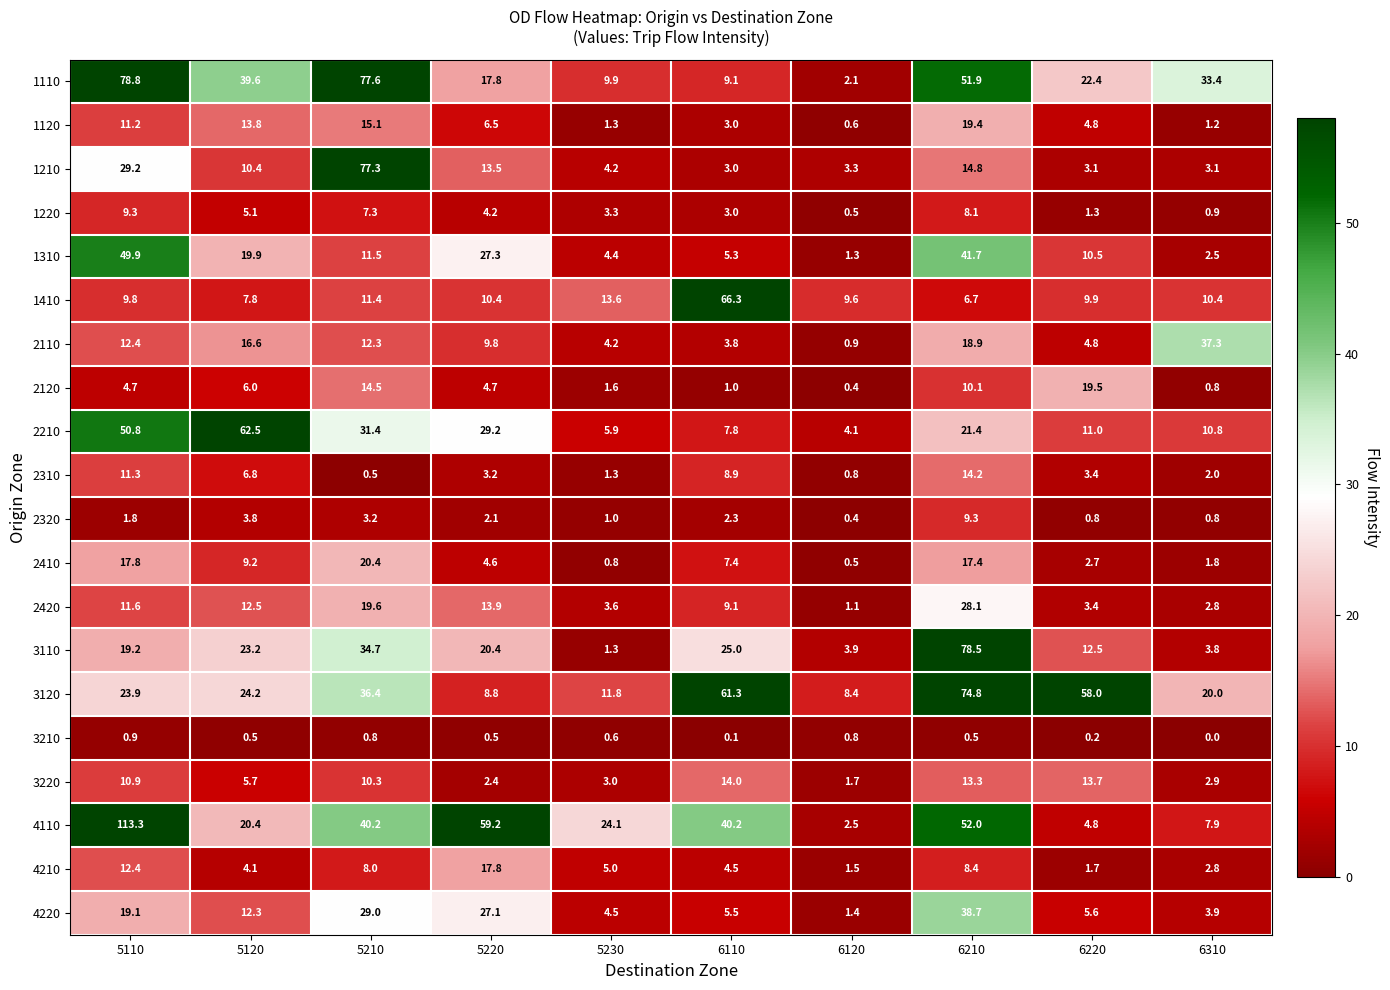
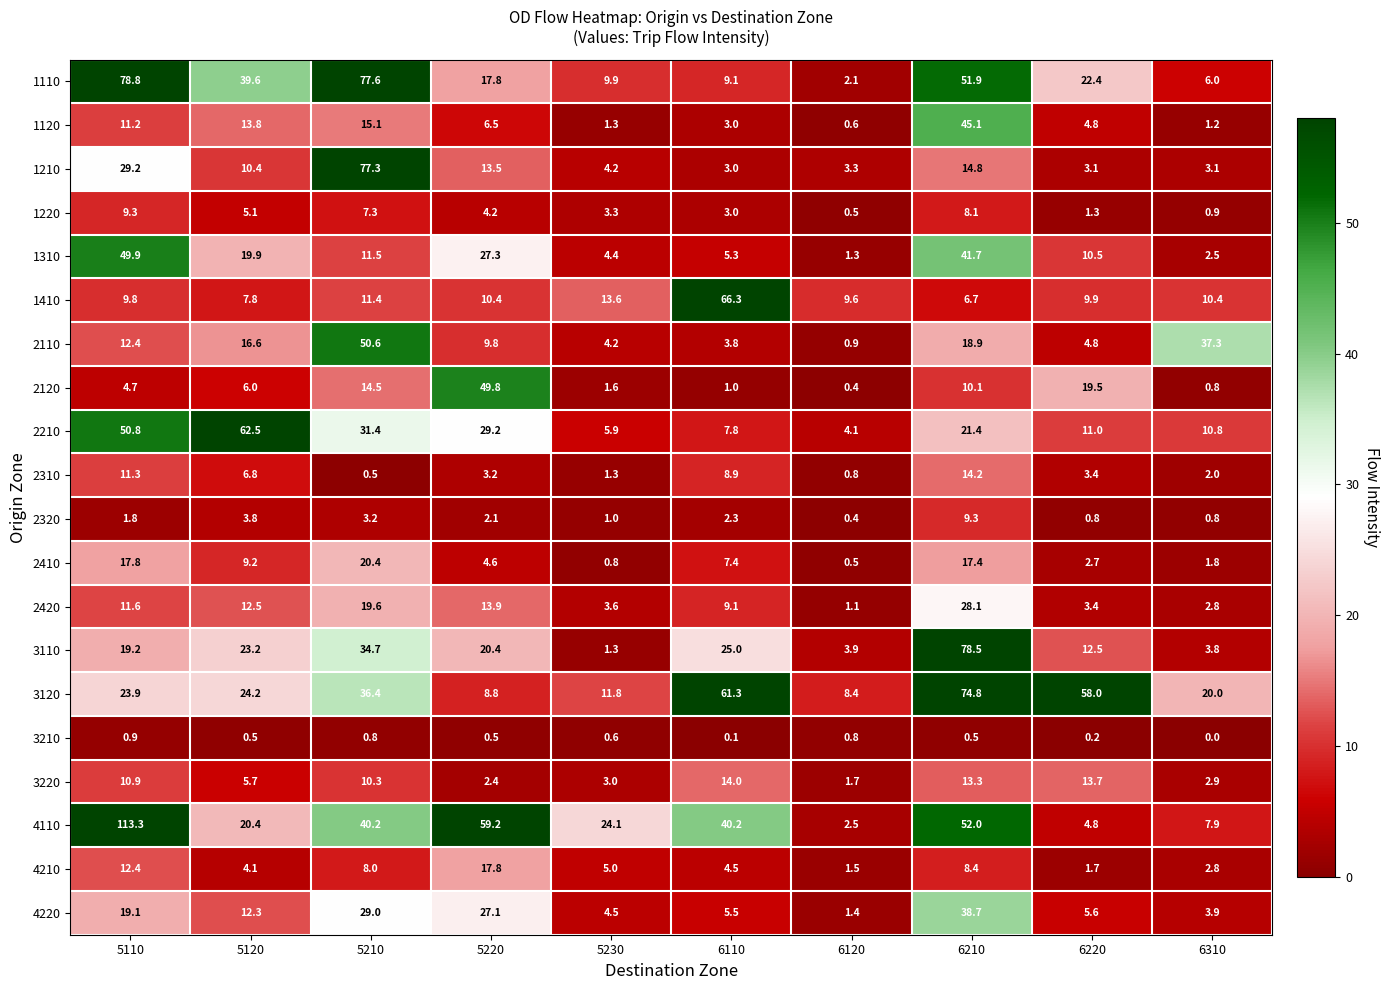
  {
    "1110": {
      "5110": 78.8,
      "5120": 39.6,
      "5210": 77.6,
      "5220": 17.8,
      "5230": 9.9,
      "6110": 9.1,
      "6120": 2.1,
      "6210": 51.9,
      "6220": 22.4,
-     "6310": 33.4
+     "6310": 6.0
    },
    "1120": {
      "5110": 11.2,
      "5120": 13.8,
      "5210": 15.1,
      "5220": 6.5,
      "5230": 1.3,
      "6110": 3.0,
      "6120": 0.6,
-     "6210": 19.4,
+     "6210": 45.1,
      "6220": 4.8,
      "6310": 1.2
    },
    "1210": {
      "5110": 29.2,
      "5120": 10.4,
      "5210": 77.3,
      "5220": 13.5,
      "5230": 4.2,
      "6110": 3.0,
      "6120": 3.3,
      "6210": 14.8,
      "6220": 3.1,
      "6310": 3.1
    },
    "1220": {
      "5110": 9.3,
      "5120": 5.1,
      "5210": 7.3,
      "5220": 4.2,
      "5230": 3.3,
      "6110": 3.0,
      "6120": 0.5,
      "6210": 8.1,
      "6220": 1.3,
      "6310": 0.9
    },
    "1310": {
      "5110": 49.9,
      "5120": 19.9,
      "5210": 11.5,
      "5220": 27.3,
      "5230": 4.4,
      "6110": 5.3,
      "6120": 1.3,
      "6210": 41.7,
      "6220": 10.5,
      "6310": 2.5
    },
    "1410": {
      "5110": 9.8,
      "5120": 7.8,
      "5210": 11.4,
      "5220": 10.4,
      "5230": 13.6,
      "6110": 66.3,
      "6120": 9.6,
      "6210": 6.7,
      "6220": 9.9,
      "6310": 10.4
    },
    "2110": {
      "5110": 12.4,
      "5120": 16.6,
-     "5210": 12.3,
+     "5210": 50.6,
      "5220": 9.8,
      "5230": 4.2,
      "6110": 3.8,
      "6120": 0.9,
      "6210": 18.9,
      "6220": 4.8,
      "6310": 37.3
    },
    "2120": {
      "5110": 4.7,
      "5120": 6.0,
      "5210": 14.5,
-     "5220": 4.7,
+     "5220": 49.8,
      "5230": 1.6,
      "6110": 1.0,
      "6120": 0.4,
      "6210": 10.1,
      "6220": 19.5,
      "6310": 0.8
    },
    "2210": {
      "5110": 50.8,
      "5120": 62.5,
      "5210": 31.4,
      "5220": 29.2,
      "5230": 5.9,
      "6110": 7.8,
      "6120": 4.1,
      "6210": 21.4,
      "6220": 11.0,
      "6310": 10.8
    },
    "2310": {
      "5110": 11.3,
      "5120": 6.8,
      "5210": 0.5,
      "5220": 3.2,
      "5230": 1.3,
      "6110": 8.9,
      "6120": 0.8,
      "6210": 14.2,
      "6220": 3.4,
      "6310": 2.0
    },
    "2320": {
      "5110": 1.8,
      "5120": 3.8,
      "5210": 3.2,
      "5220": 2.1,
      "5230": 1.0,
      "6110": 2.3,
      "6120": 0.4,
      "6210": 9.3,
      "6220": 0.8,
      "6310": 0.8
    },
    "2410": {
      "5110": 17.8,
      "5120": 9.2,
      "5210": 20.4,
      "5220": 4.6,
      "5230": 0.8,
      "6110": 7.4,
      "6120": 0.5,
      "6210": 17.4,
      "6220": 2.7,
      "6310": 1.8
    },
    "2420": {
      "5110": 11.6,
      "5120": 12.5,
      "5210": 19.6,
      "5220": 13.9,
      "5230": 3.6,
      "6110": 9.1,
      "6120": 1.1,
      "6210": 28.1,
      "6220": 3.4,
      "6310": 2.8
    },
    "3110": {
      "5110": 19.2,
      "5120": 23.2,
      "5210": 34.7,
      "5220": 20.4,
      "5230": 1.3,
      "6110": 25.0,
      "6120": 3.9,
      "6210": 78.5,
      "6220": 12.5,
      "6310": 3.8
    },
    "3120": {
      "5110": 23.9,
      "5120": 24.2,
      "5210": 36.4,
      "5220": 8.8,
      "5230": 11.8,
      "6110": 61.3,
      "6120": 8.4,
      "6210": 74.8,
      "6220": 58.0,
      "6310": 20.0
    },
    "3210": {
      "5110": 0.9,
      "5120": 0.5,
      "5210": 0.8,
      "5220": 0.5,
      "5230": 0.6,
      "6110": 0.1,
      "6120": 0.8,
      "6210": 0.5,
      "6220": 0.2,
      "6310": 0.0
    },
    "3220": {
      "5110": 10.9,
      "5120": 5.7,
      "5210": 10.3,
      "5220": 2.4,
      "5230": 3.0,
      "6110": 14.0,
      "6120": 1.7,
      "6210": 13.3,
      "6220": 13.7,
      "6310": 2.9
    },
    "4110": {
      "5110": 113.3,
      "5120": 20.4,
      "5210": 40.2,
      "5220": 59.2,
      "5230": 24.1,
      "6110": 40.2,
      "6120": 2.5,
      "6210": 52.0,
      "6220": 4.8,
      "6310": 7.9
    },
    "4210": {
      "5110": 12.4,
      "5120": 4.1,
      "5210": 8.0,
      "5220": 17.8,
      "5230": 5.0,
      "6110": 4.5,
      "6120": 1.5,
      "6210": 8.4,
      "6220": 1.7,
      "6310": 2.8
    },
    "4220": {
      "5110": 19.1,
      "5120": 12.3,
      "5210": 29.0,
      "5220": 27.1,
      "5230": 4.5,
      "6110": 5.5,
      "6120": 1.4,
      "6210": 38.7,
      "6220": 5.6,
      "6310": 3.9
    }
  }
